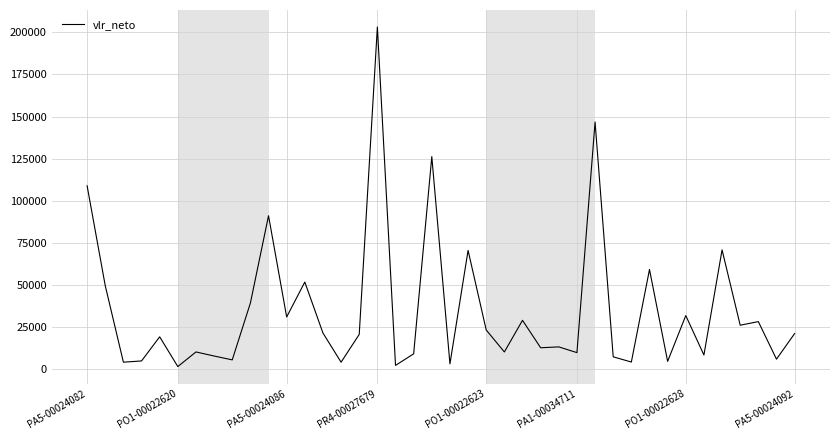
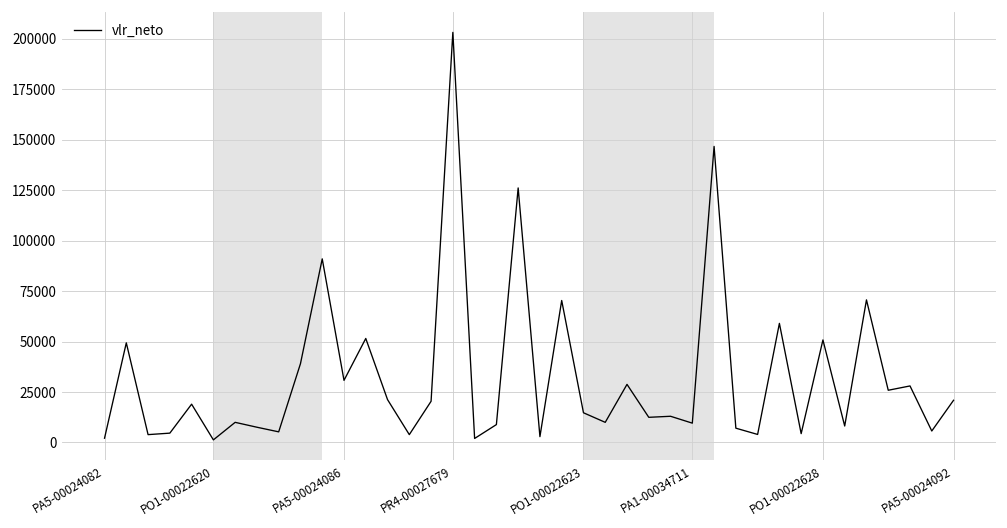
  {
-   "PA5-00024082": 109000,
+   "PA5-00024082": 2000,
    "PO1-00022620": 1000,
    "PA5-00024086": 31000,
    "PR4-00027679": 203000,
-   "PO1-00022623": 23000,
+   "PO1-00022623": 15000,
    "PA1-00034711": 10000,
-   "PO1-00022628": 32000,
+   "PO1-00022628": 51000,
    "PA5-00024092": 21000
  }
